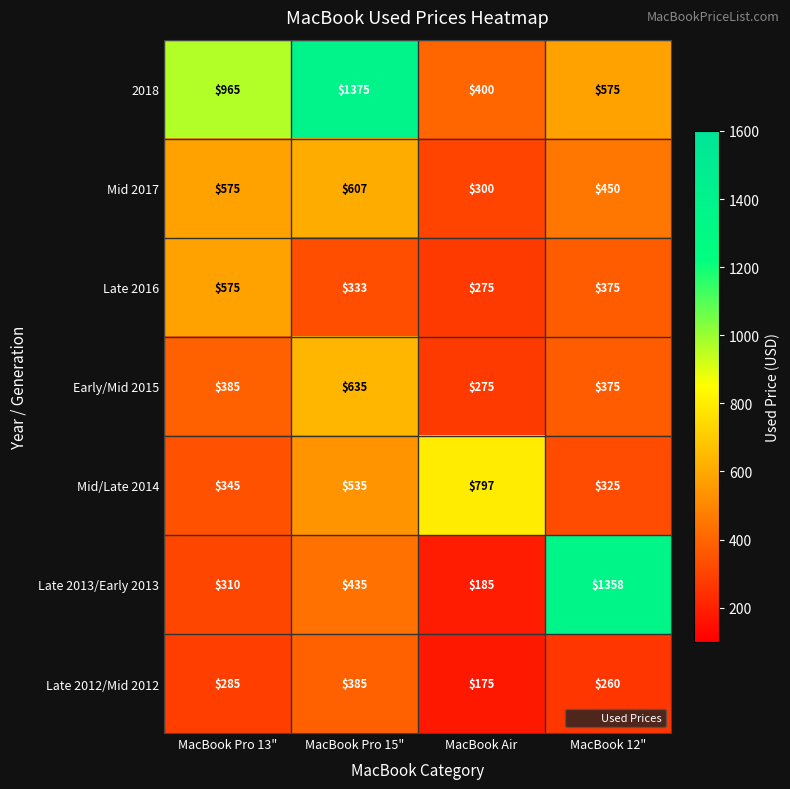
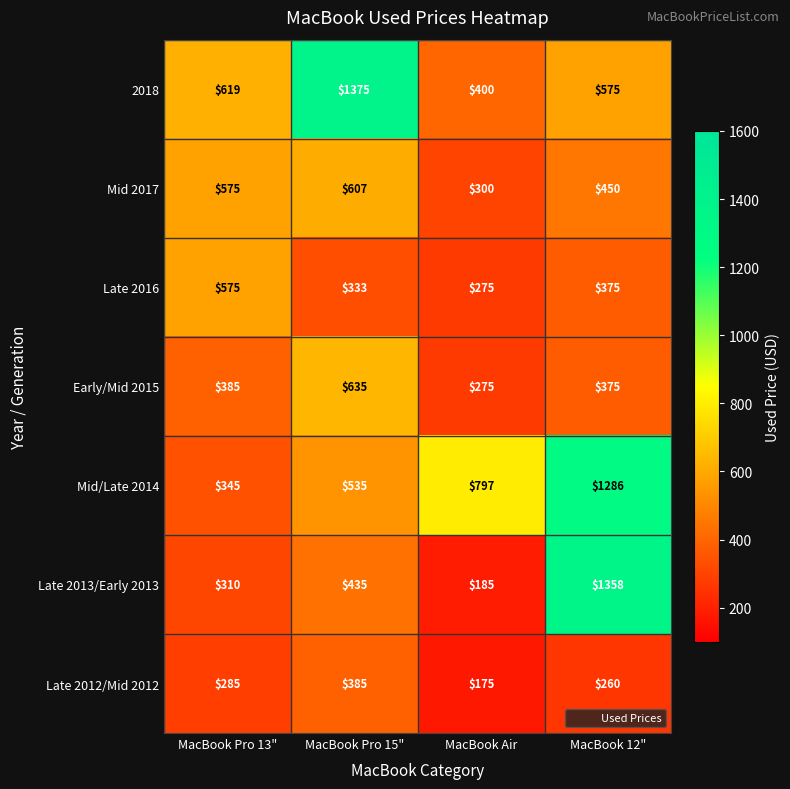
  {
    "2018": {
-     "MacBook Pro 13\"": "$965",
+     "MacBook Pro 13\"": "$619",
      "MacBook Pro 15\"": "$1375",
      "MacBook Air": "$400",
      "MacBook 12\"": "$575"
    },
    "Mid 2017": {
      "MacBook Pro 13\"": "$575",
      "MacBook Pro 15\"": "$607",
      "MacBook Air": "$300",
      "MacBook 12\"": "$450"
    },
    "Late 2016": {
      "MacBook Pro 13\"": "$575",
      "MacBook Pro 15\"": "$333",
      "MacBook Air": "$275",
      "MacBook 12\"": "$375"
    },
    "Early/Mid 2015": {
      "MacBook Pro 13\"": "$385",
      "MacBook Pro 15\"": "$635",
      "MacBook Air": "$275",
      "MacBook 12\"": "$375"
    },
    "Mid/Late 2014": {
      "MacBook Pro 13\"": "$345",
      "MacBook Pro 15\"": "$535",
      "MacBook Air": "$797",
-     "MacBook 12\"": "$325"
+     "MacBook 12\"": "$1286"
    },
    "Late 2013/Early 2013": {
      "MacBook Pro 13\"": "$310",
      "MacBook Pro 15\"": "$435",
      "MacBook Air": "$185",
      "MacBook 12\"": "$1358"
    },
    "Late 2012/Mid 2012": {
      "MacBook Pro 13\"": "$285",
      "MacBook Pro 15\"": "$385",
      "MacBook Air": "$175",
      "MacBook 12\"": "$260"
    }
  }
